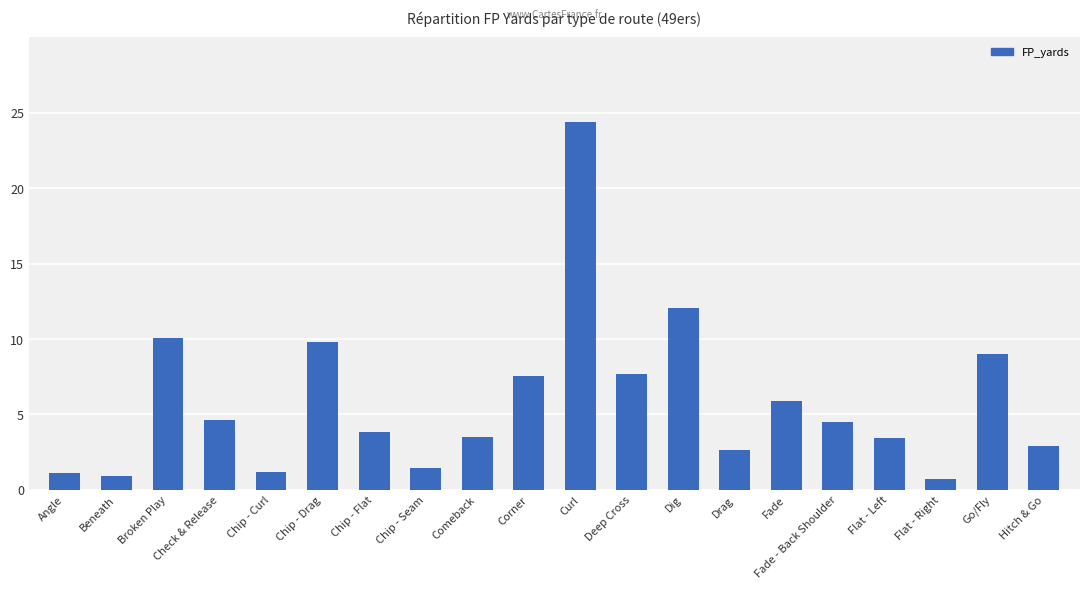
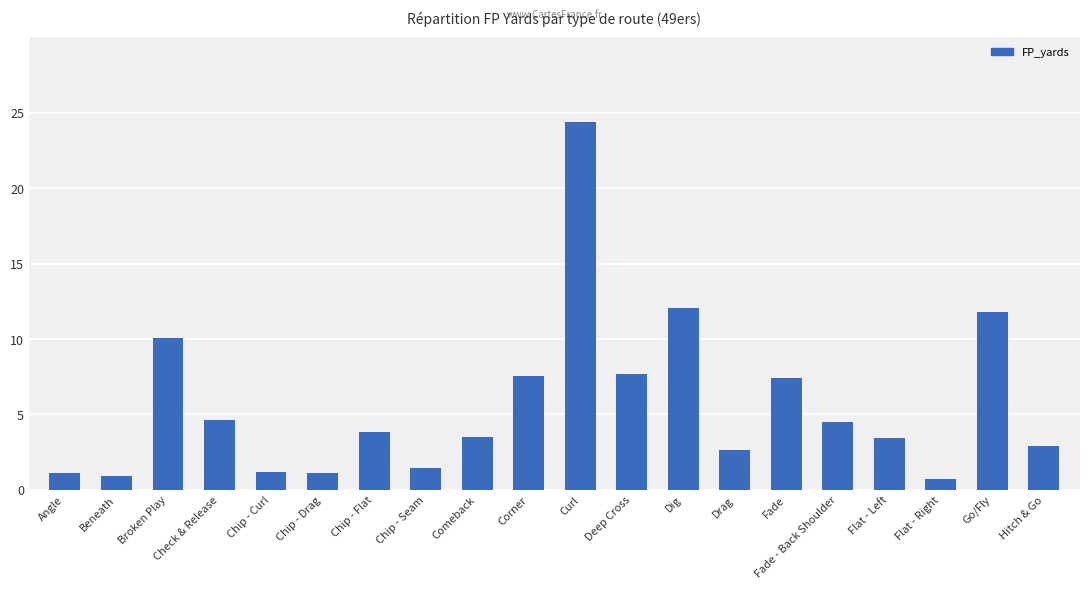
  {
    "Angle": 1.1,
    "Beneath": 0.9,
    "Broken Play": 10.0,
    "Check & Release": 4.6,
    "Chip - Curl": 1.2,
-   "Chip - Drag": 9.8,
+   "Chip - Drag": 1.1,
    "Chip - Flat": 3.8,
    "Chip - Seam": 1.4,
    "Comeback": 3.5,
    "Corner": 7.6,
    "Curl": 24.4,
    "Deep Cross": 7.7,
    "Dig": 12.0,
    "Drag": 2.6,
-   "Fade": 5.9,
+   "Fade": 7.4,
    "Fade - Back Shoulder": 4.5,
    "Flat - Left": 3.4,
    "Flat - Right": 0.7,
-   "Go/Fly": 9.0,
+   "Go/Fly": 11.8,
    "Hitch & Go": 2.9
  }
